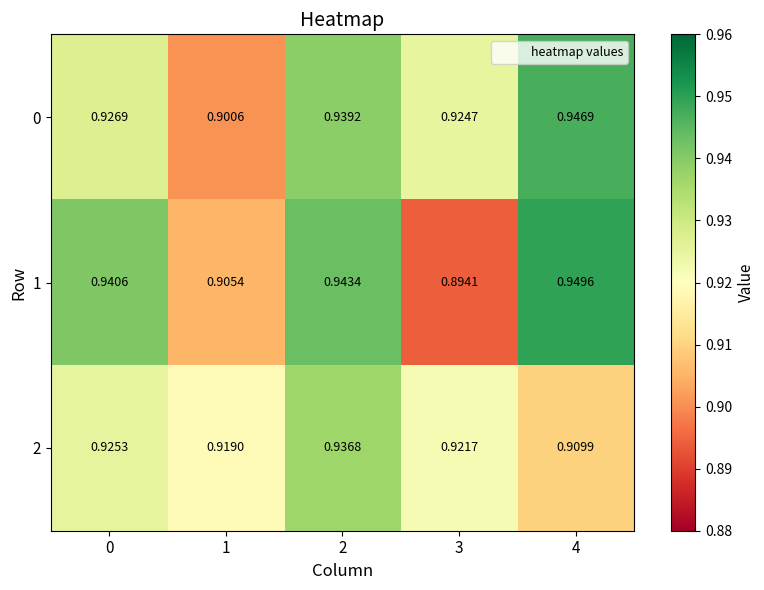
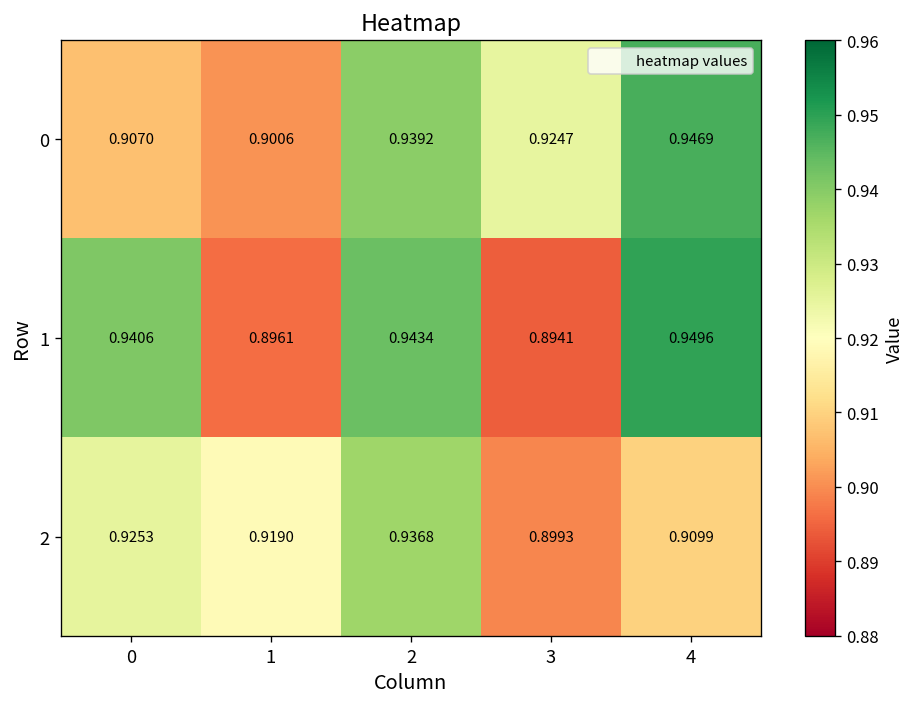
  {
    "0": {
-     "0": 0.9269,
+     "0": 0.9070,
      "1": 0.9006,
      "2": 0.9392,
      "3": 0.9247,
      "4": 0.9469
    },
    "1": {
      "0": 0.9406,
-     "1": 0.9054,
+     "1": 0.8961,
      "2": 0.9434,
      "3": 0.8941,
      "4": 0.9496
    },
    "2": {
      "0": 0.9253,
      "1": 0.9190,
      "2": 0.9368,
-     "3": 0.9217,
+     "3": 0.8993,
      "4": 0.9099
    }
  }
